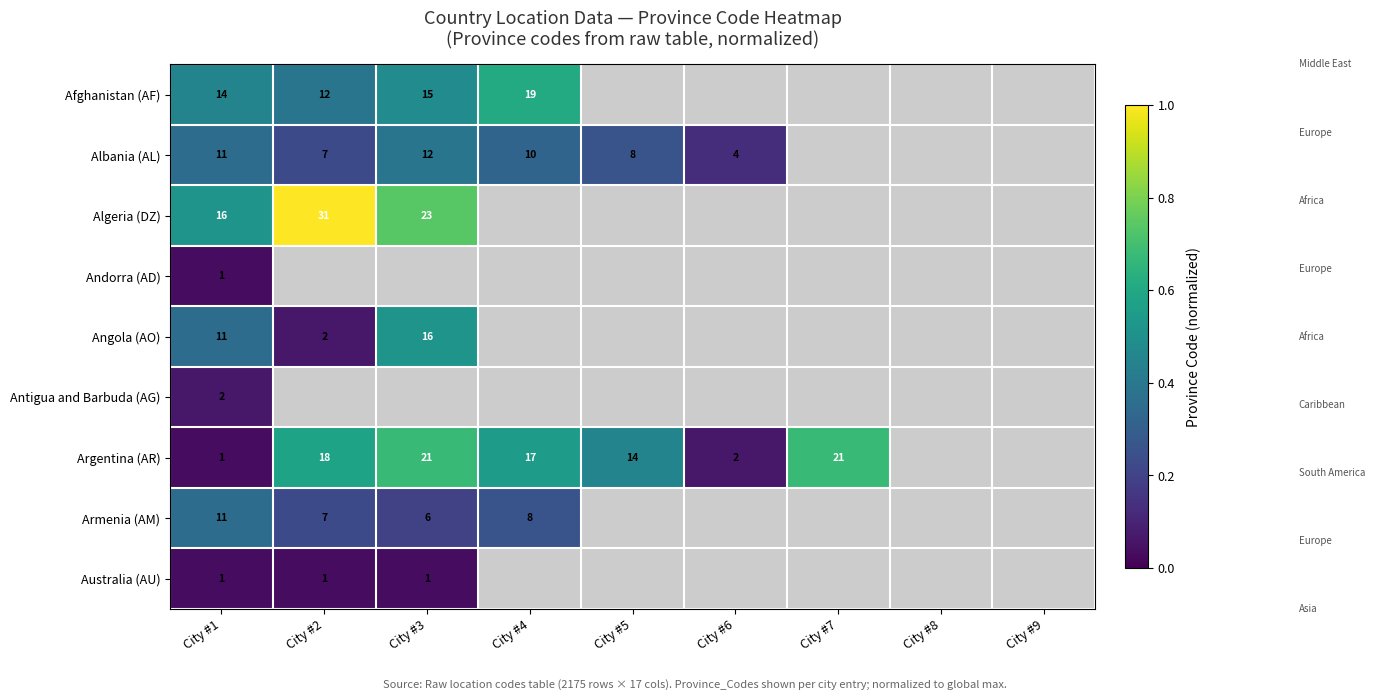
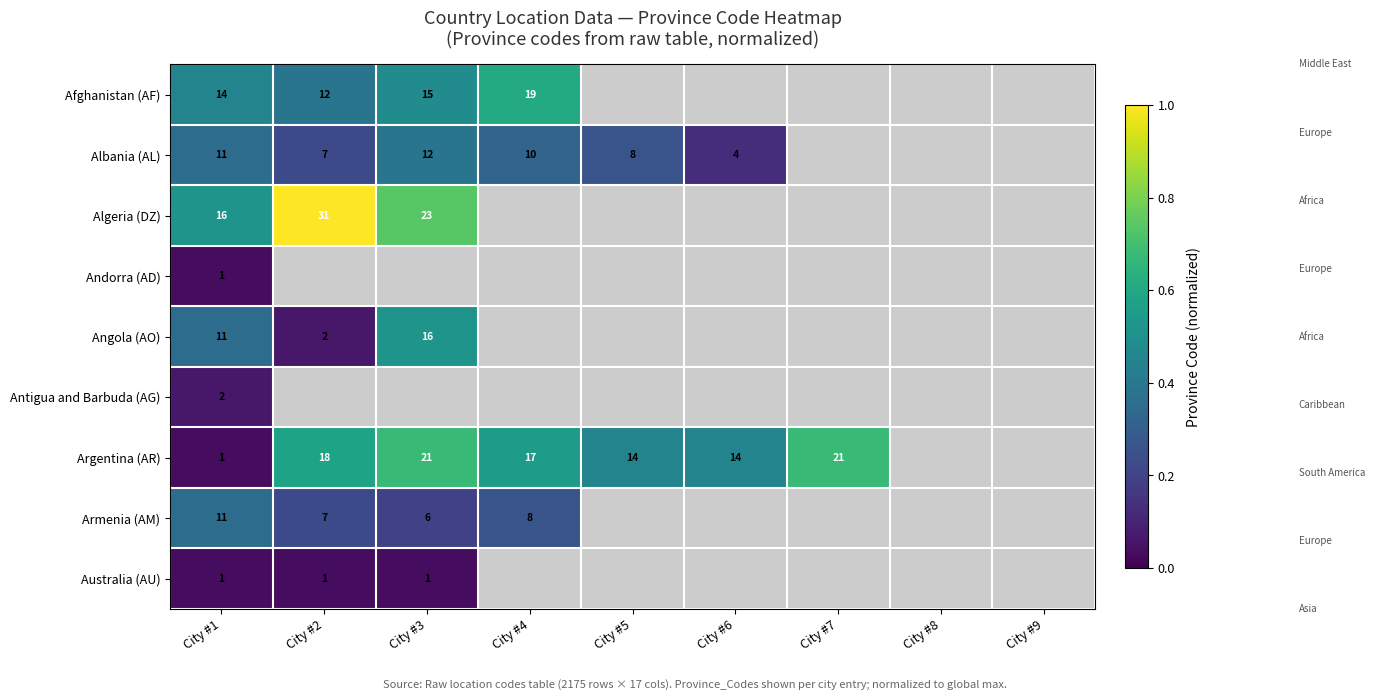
  {
    "Afghanistan (AF)": {
      "City #1": 14,
      "City #2": 12,
      "City #3": 15,
      "City #4": 19
    },
    "Albania (AL)": {
      "City #1": 11,
      "City #2": 7,
      "City #3": 12,
      "City #4": 10,
      "City #5": 8,
      "City #6": 4
    },
    "Algeria (DZ)": {
      "City #1": 16,
      "City #2": 31,
      "City #3": 23
    },
    "Andorra (AD)": {
      "City #1": 1
    },
    "Angola (AO)": {
      "City #1": 11,
      "City #2": 2,
      "City #3": 16
    },
    "Antigua and Barbuda (AG)": {
      "City #1": 2
    },
    "Argentina (AR)": {
      "City #1": 1,
      "City #2": 18,
      "City #3": 21,
      "City #4": 17,
      "City #5": 14,
-     "City #6": 2,
+     "City #6": 14,
      "City #7": 21
    },
    "Armenia (AM)": {
      "City #1": 11,
      "City #2": 7,
      "City #3": 6,
      "City #4": 8
    },
    "Australia (AU)": {
      "City #1": 1,
      "City #2": 1,
      "City #3": 1
    }
  }
